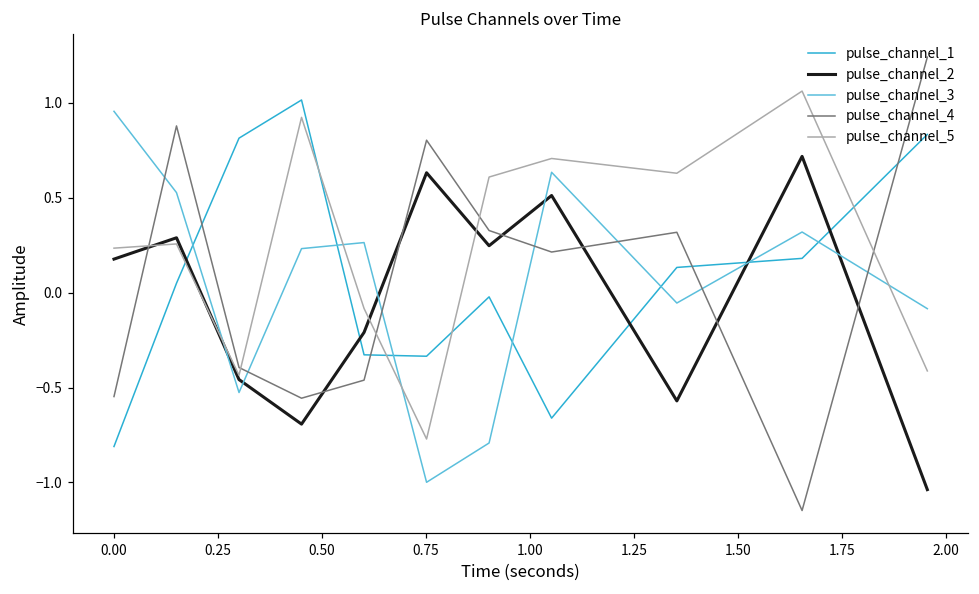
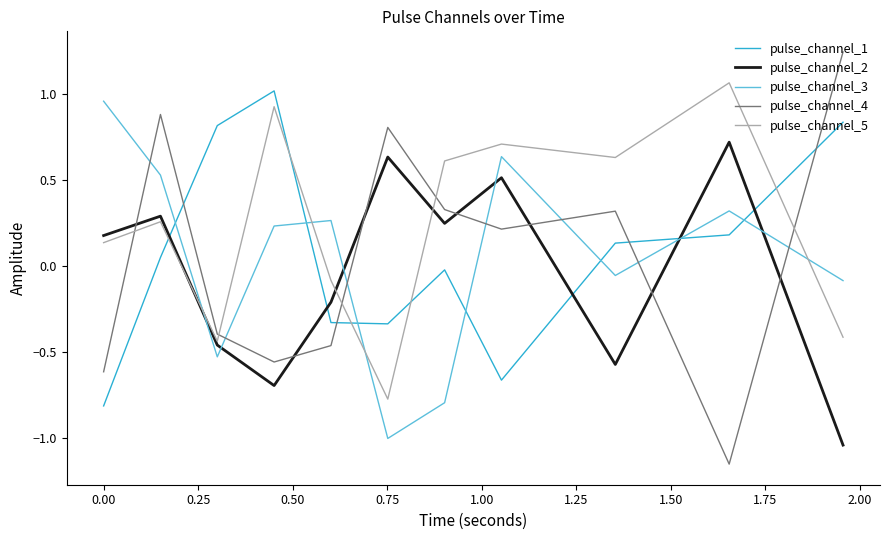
  {
    "pulse_channel_2": {
      "0.00": 0.18,
      "0.75": 0.63
    },
    "pulse_channel_4": {
-     "0.00": -0.55,
+     "0.00": -0.61,
      "0.75": 0.80
    },
    "pulse_channel_5": {
-     "0.00": 0.23,
+     "0.00": 0.14,
      "0.75": -0.77
    }
  }
